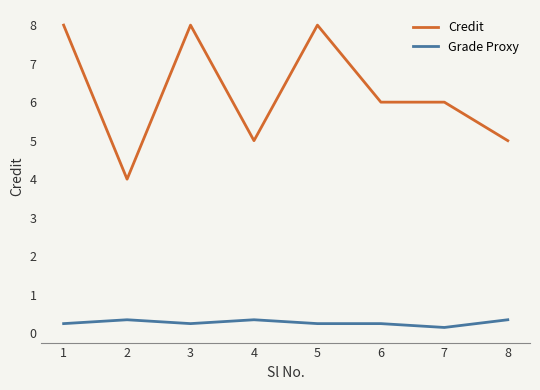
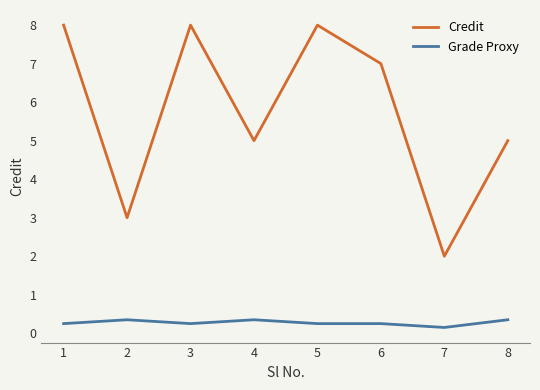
  {
    "Credit": {
      "1": 8,
-     "2": 4,
+     "2": 3,
      "3": 8,
      "4": 5,
      "5": 8,
-     "6": 6,
-     "7": 6,
+     "6": 7,
+     "7": 2,
      "8": 5
    },
    "Grade Proxy": {
      "1": 0.3,
      "2": 0.4,
      "3": 0.3,
      "4": 0.4,
      "5": 0.3,
      "6": 0.3,
      "7": 0.2,
      "8": 0.4
    }
  }
